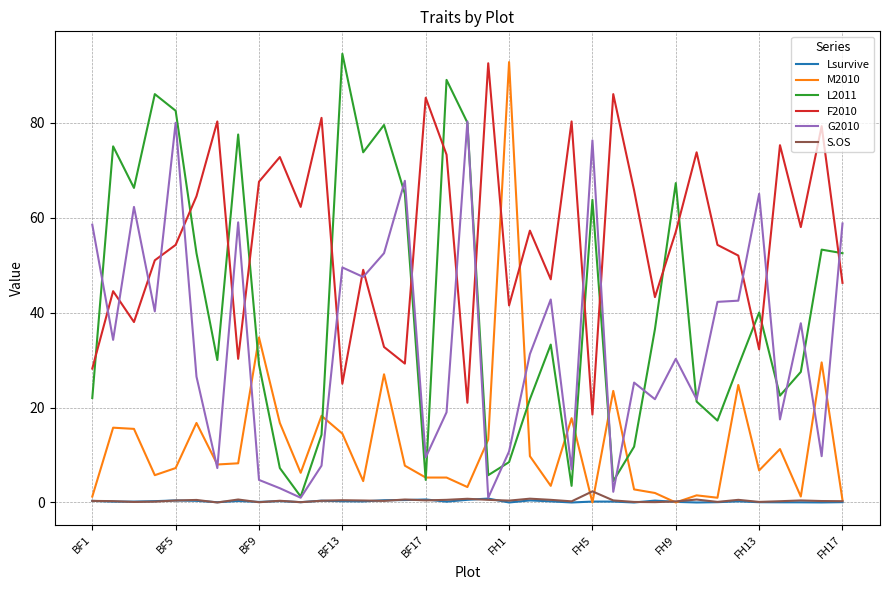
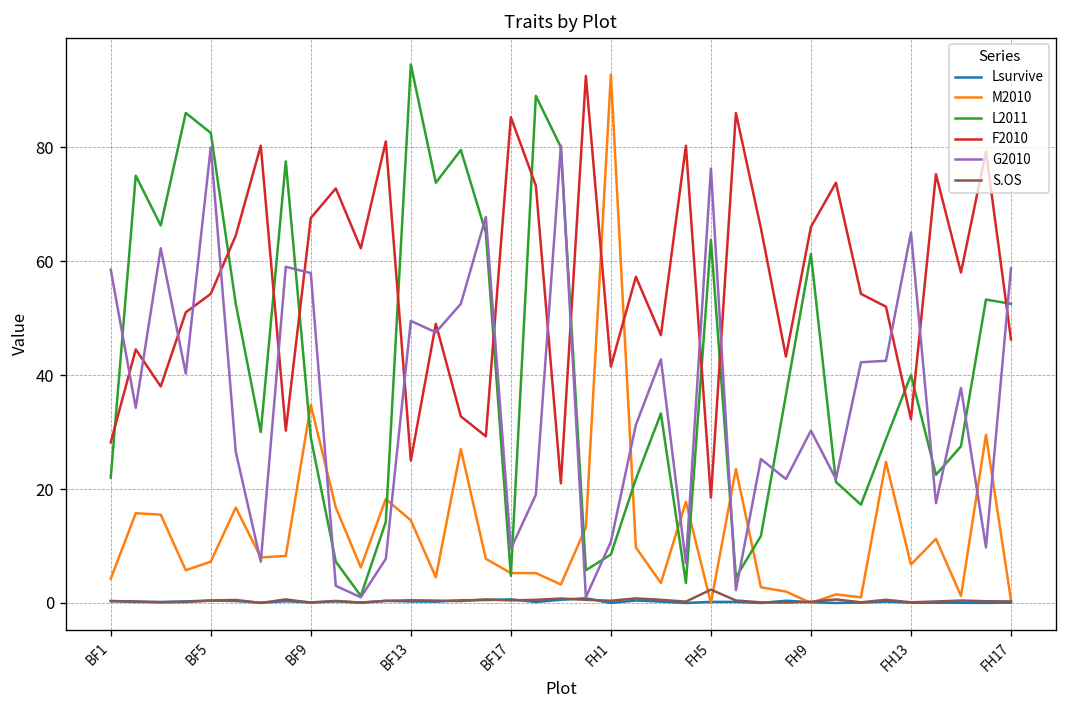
  {
    "M2010": {
-     "BF1": 1,
+     "BF1": 4,
      "BF5": 7,
      "BF9": 35,
      "BF13": 15,
      "FH1": 93,
      "FH13": 7
    },
    "L2011": {
      "BF1": 22,
      "BF5": 83,
      "BF9": 29,
      "BF13": 95,
      "FH1": 9,
      "FH5": 64,
-     "FH9": 67,
+     "FH9": 61,
      "FH13": 40,
      "FH17": 53
    },
    "F2010": {
      "BF1": 28,
      "BF5": 54,
      "BF9": 68,
      "BF13": 25,
      "BF17": 85,
      "FH1": 42,
      "FH5": 19,
-     "FH9": 57,
+     "FH9": 66,
      "FH13": 32,
      "FH17": 46
    },
    "G2010": {
      "BF1": 59,
      "BF5": 80,
-     "BF9": 5,
+     "BF9": 58,
      "BF13": 50,
      "BF17": 10,
      "FH1": 11,
      "FH5": 76,
      "FH9": 30,
      "FH13": 65,
      "FH17": 59
    },
    "S.OS": {
      "FH5": 2
    }
  }
